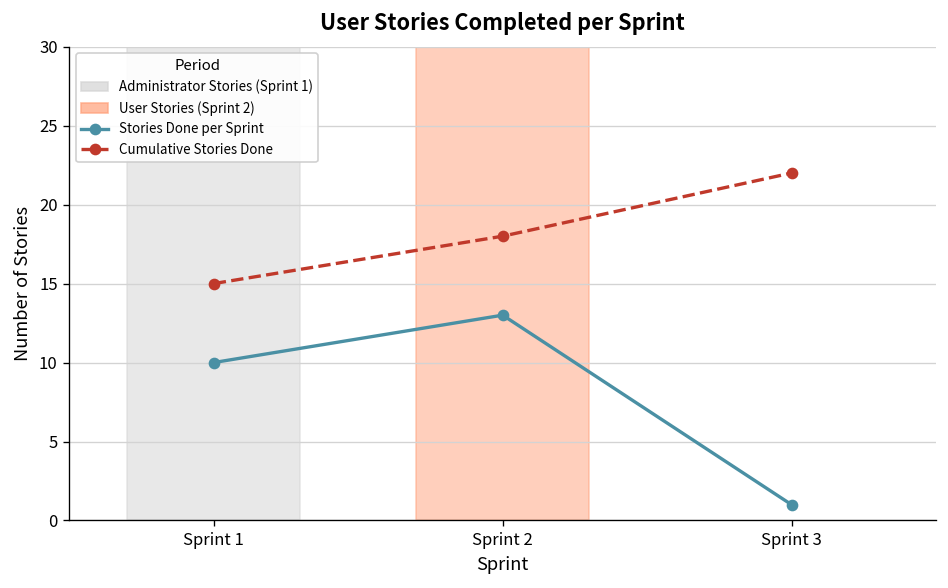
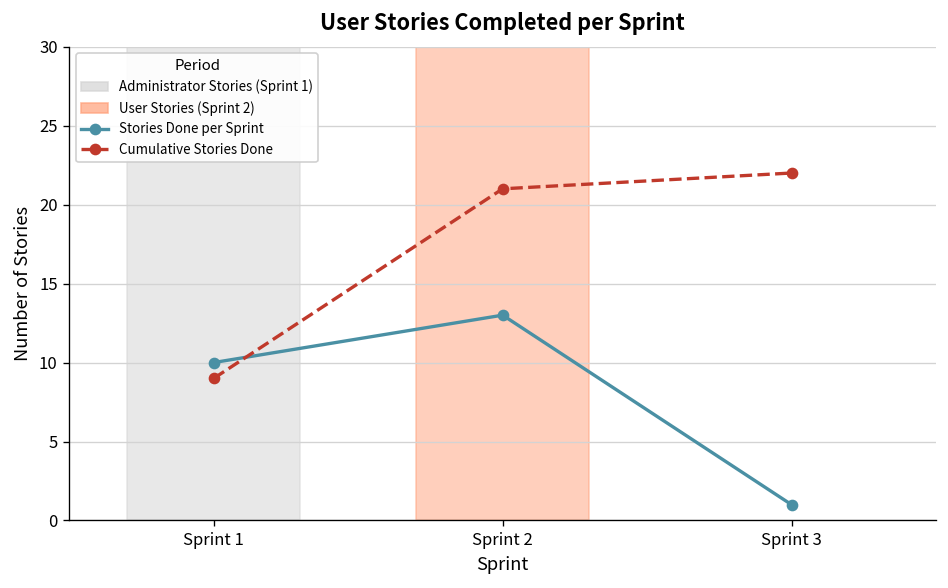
  {
    "Stories Done per Sprint": {
      "Sprint 1": 10,
      "Sprint 2": 13,
      "Sprint 3": 1
    },
    "Cumulative Stories Done": {
-     "Sprint 1": 15,
-     "Sprint 2": 18,
+     "Sprint 1": 9,
+     "Sprint 2": 21,
      "Sprint 3": 22
    }
  }
